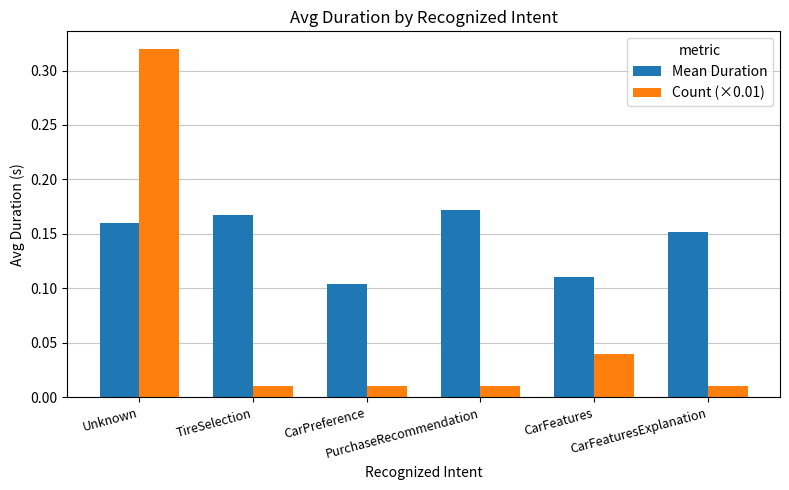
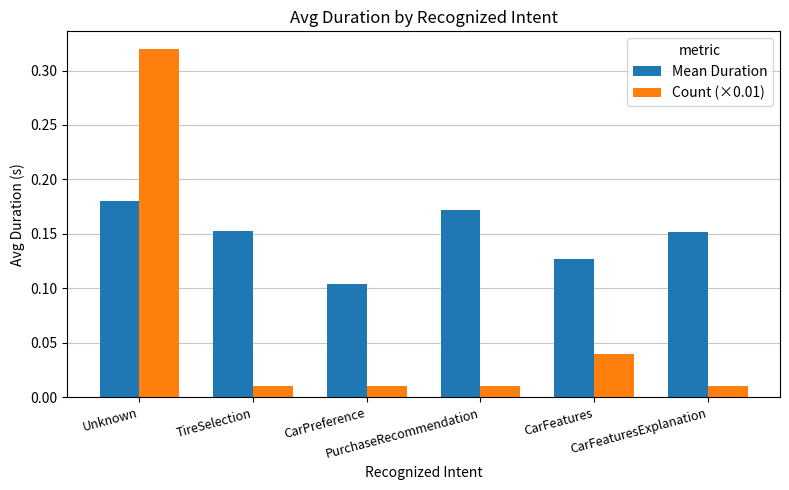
  {
    "Mean Duration": {
-     "Unknown": 0.16,
-     "TireSelection": 0.167,
+     "Unknown": 0.18,
+     "TireSelection": 0.153,
      "CarPreference": 0.104,
      "PurchaseRecommendation": 0.172,
-     "CarFeatures": 0.110,
+     "CarFeatures": 0.127,
      "CarFeaturesExplanation": 0.152
    },
    "Count (×0.01)": {
      "Unknown": 0.320,
      "TireSelection": 0.010,
      "CarPreference": 0.010,
      "PurchaseRecommendation": 0.010,
      "CarFeatures": 0.040,
      "CarFeaturesExplanation": 0.010
    }
  }
